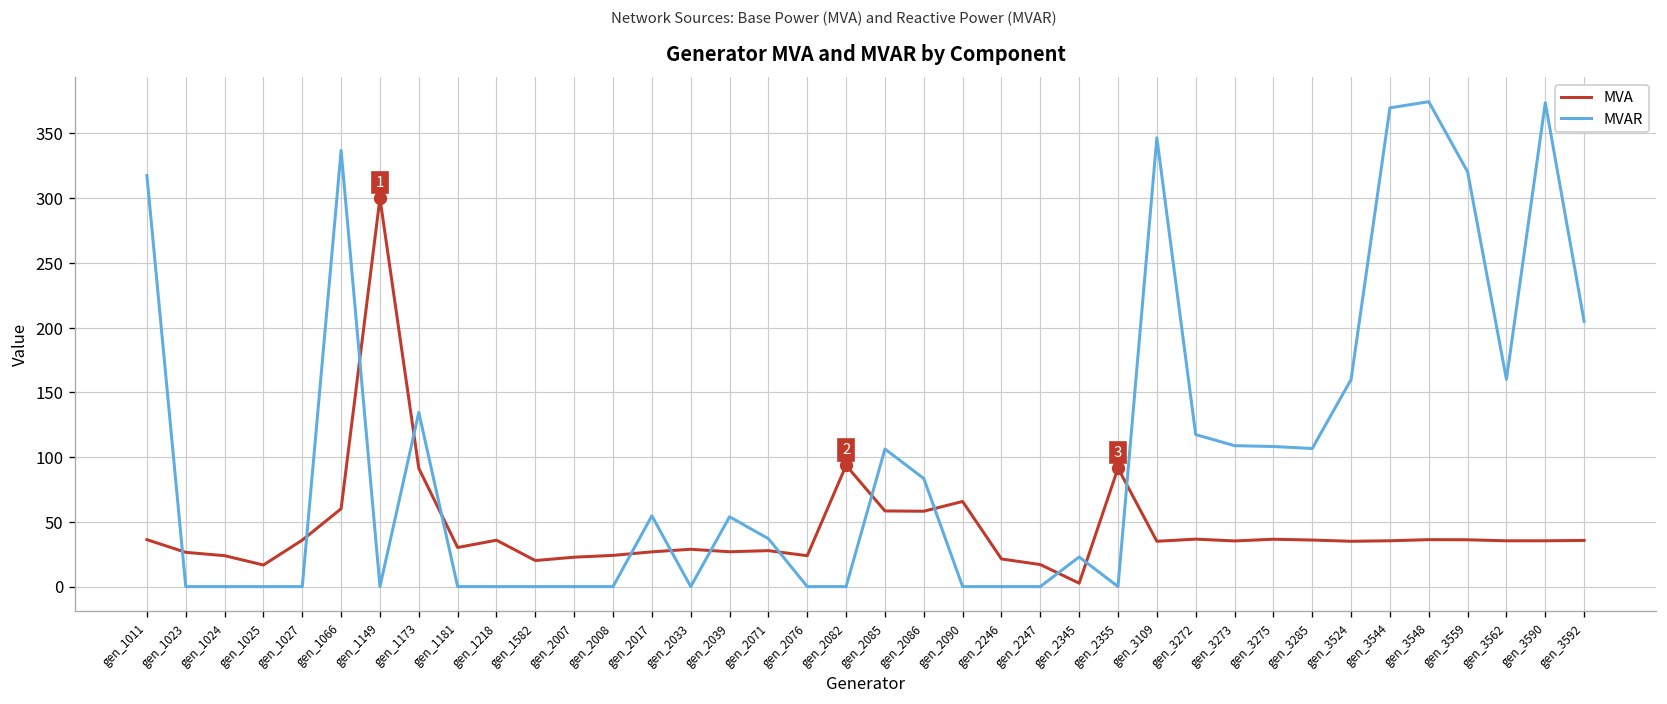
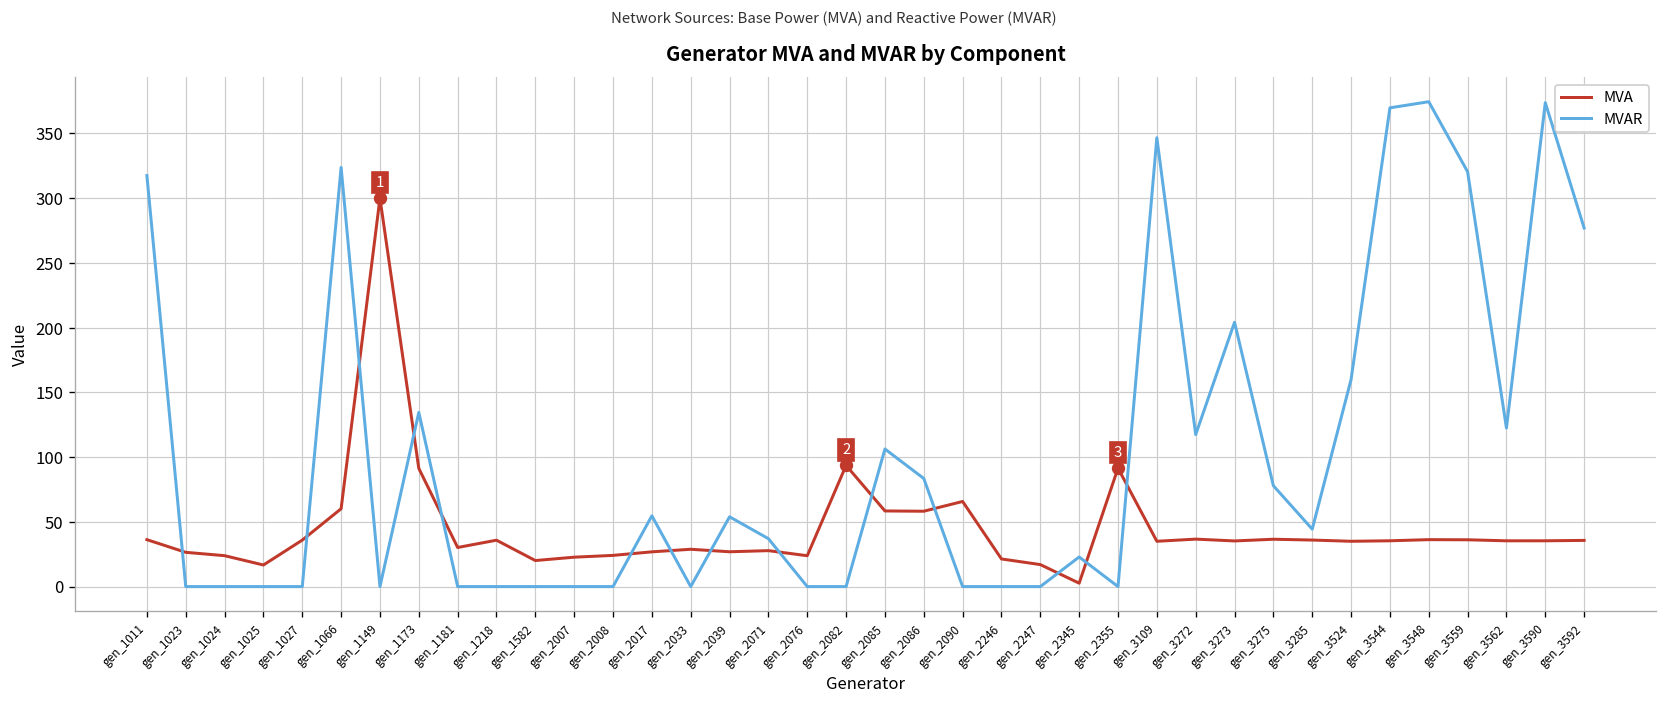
  {
    "MVAR": {
      "gen_1011": 317,
      "gen_1023": 0,
      "gen_1024": 0,
      "gen_1025": 0,
      "gen_1027": 0,
-     "gen_1066": 337,
+     "gen_1066": 324,
      "gen_1149": 0,
      "gen_1173": 135,
      "gen_1181": 0,
      "gen_1218": 0,
      "gen_1582": 0,
      "gen_2007": 0,
      "gen_2008": 0,
      "gen_2017": 55,
      "gen_2033": 0,
      "gen_2039": 54,
      "gen_2071": 37,
      "gen_2076": 0,
      "gen_2082": 0,
      "gen_2085": 106,
      "gen_2086": 83,
      "gen_2090": 0,
      "gen_2246": 0,
      "gen_2247": 0,
      "gen_2345": 23,
      "gen_2355": 0,
      "gen_3109": 347,
      "gen_3272": 117,
-     "gen_3273": 109,
-     "gen_3275": 108,
-     "gen_3285": 107,
+     "gen_3273": 204,
+     "gen_3275": 78,
+     "gen_3285": 44,
      "gen_3524": 160,
      "gen_3544": 370,
      "gen_3548": 375,
      "gen_3559": 320,
-     "gen_3562": 160,
+     "gen_3562": 122,
      "gen_3590": 374,
-     "gen_3592": 205
+     "gen_3592": 277
    }
  }
